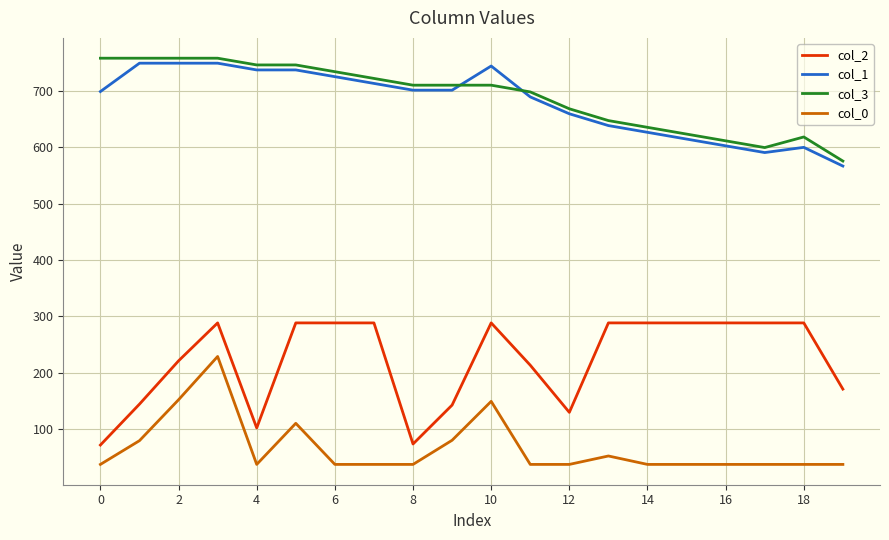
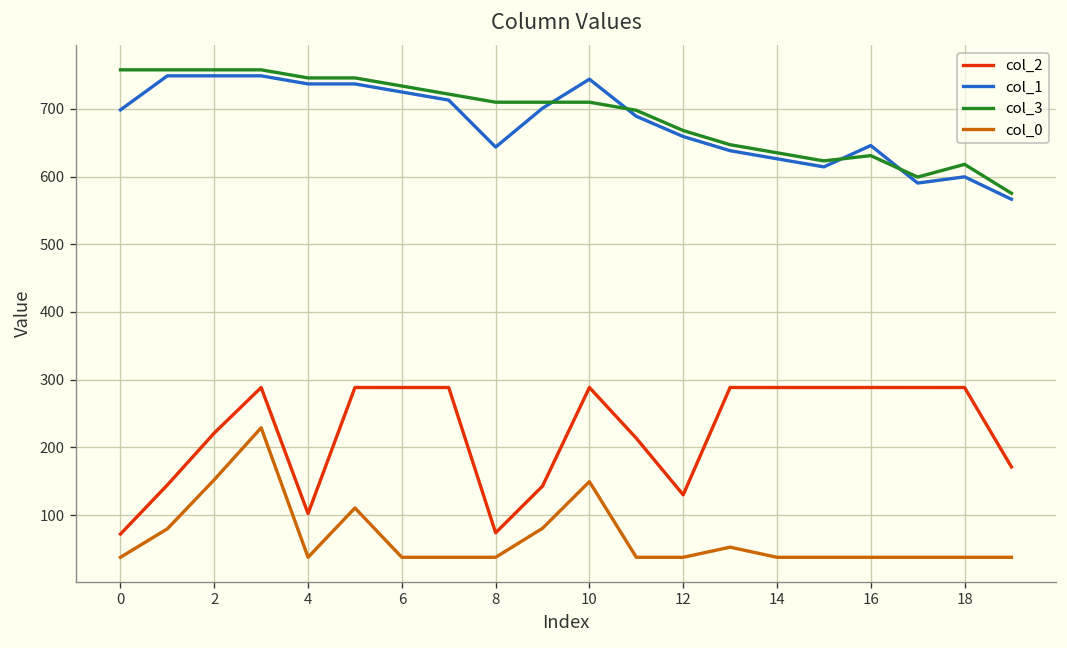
  {
    "col_1": {
      "0": 700,
      "2": 750,
      "4": 740,
      "6": 720,
-     "8": 700,
+     "8": 640,
      "10": 740,
      "12": 660,
      "14": 630,
-     "16": 600,
+     "16": 650,
      "18": 600
    },
    "col_3": {
      "0": 760,
      "2": 760,
      "4": 750,
      "6": 730,
      "8": 710,
      "10": 710,
      "12": 670,
      "14": 640,
-     "16": 610,
+     "16": 630,
      "18": 620
    }
  }
